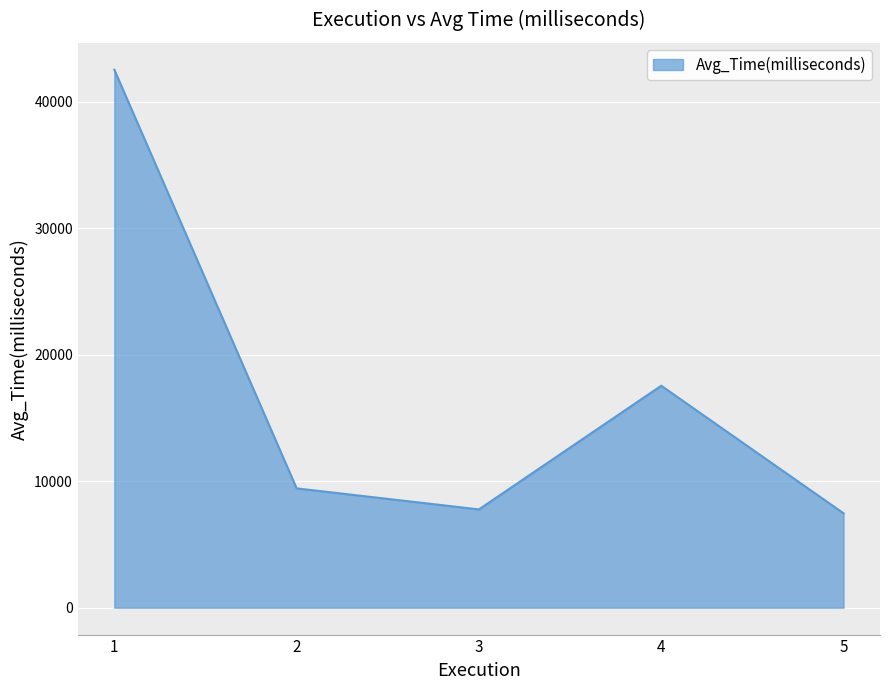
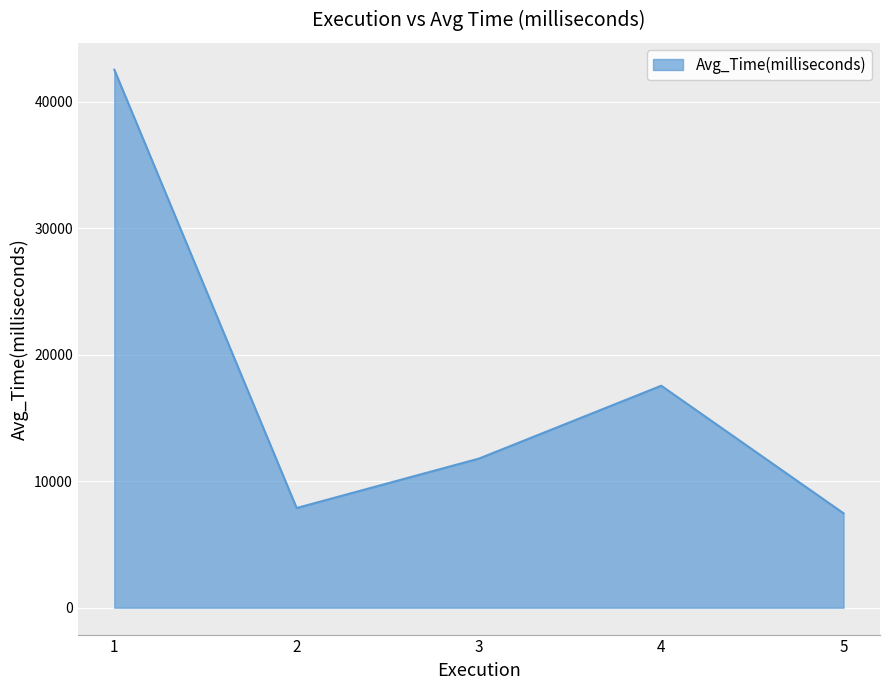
  {
    "1": 42500,
-   "2": 9400,
-   "3": 7800,
+   "2": 7900,
+   "3": 11800,
    "4": 17500,
    "5": 7500
  }
